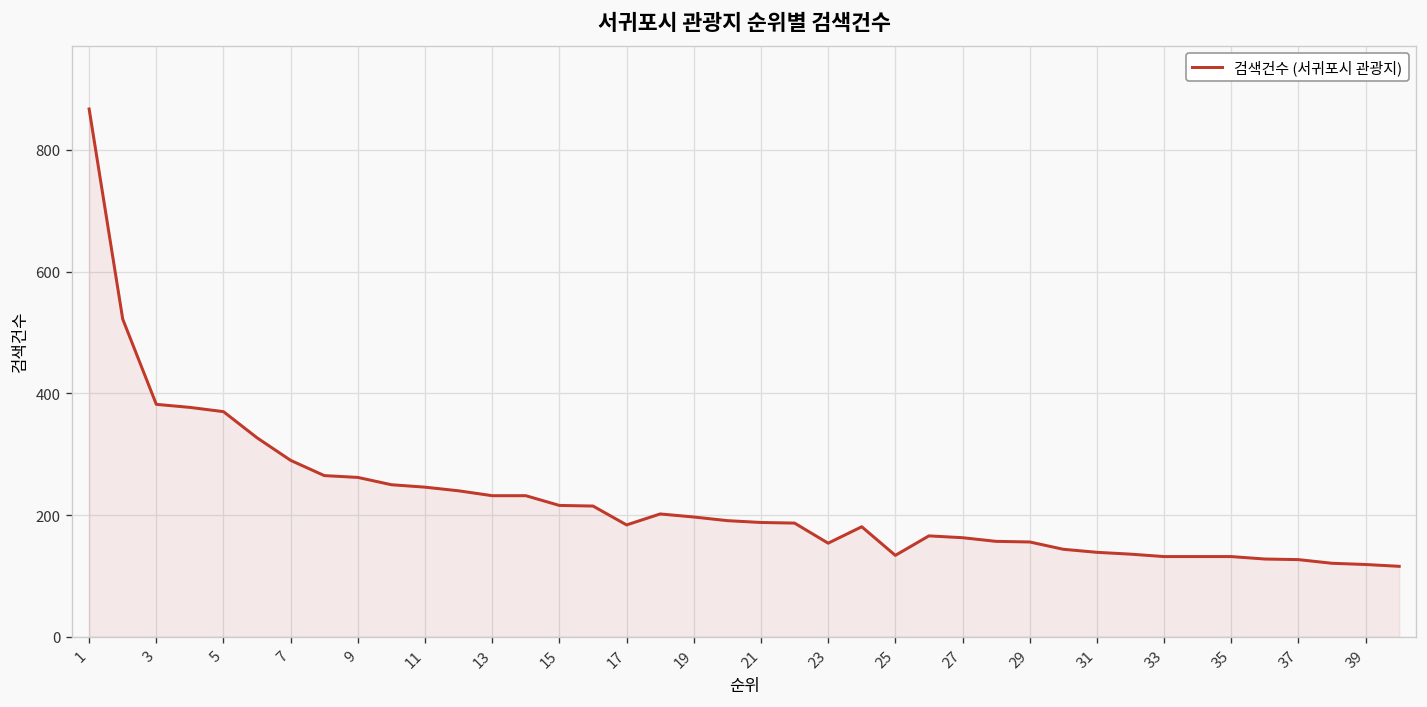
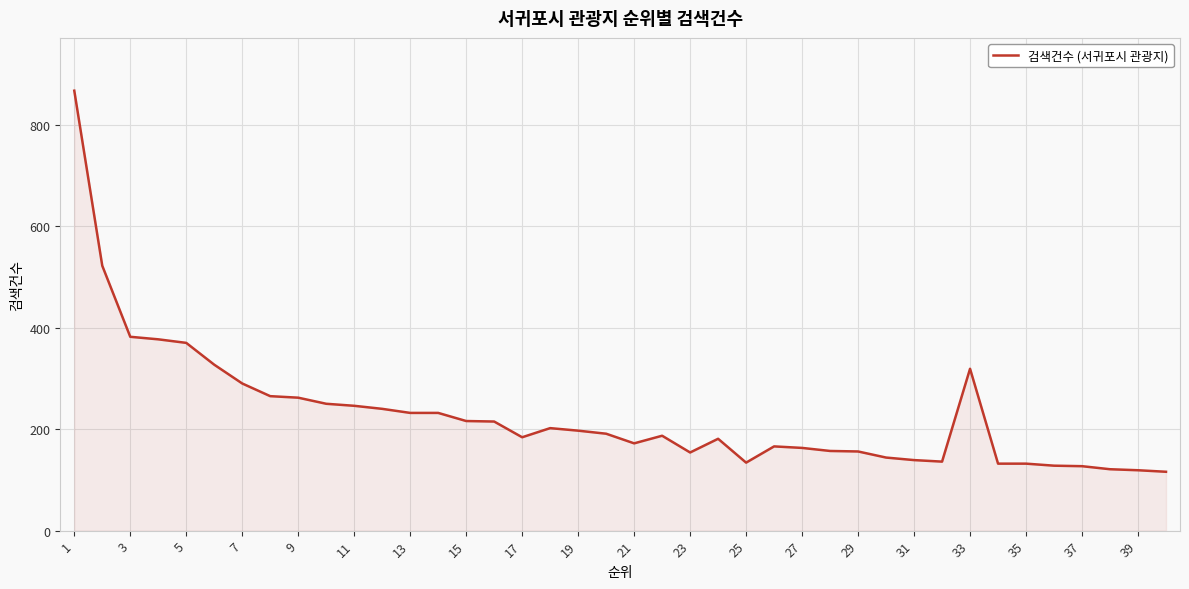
  {
    "1": 870,
    "3": 380,
    "5": 370,
    "7": 290,
    "9": 260,
    "11": 250,
    "13": 230,
    "15": 220,
    "17": 180,
    "19": 200,
-   "21": 190,
+   "21": 170,
    "23": 150,
    "25": 130,
    "27": 160,
    "29": 160,
    "31": 140,
-   "33": 130,
+   "33": 320,
    "35": 130,
    "37": 130,
    "39": 120
  }
